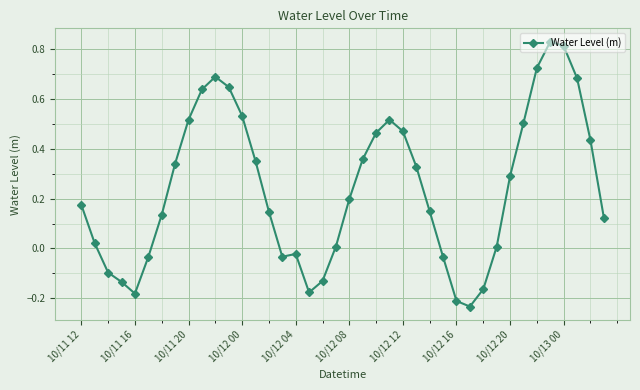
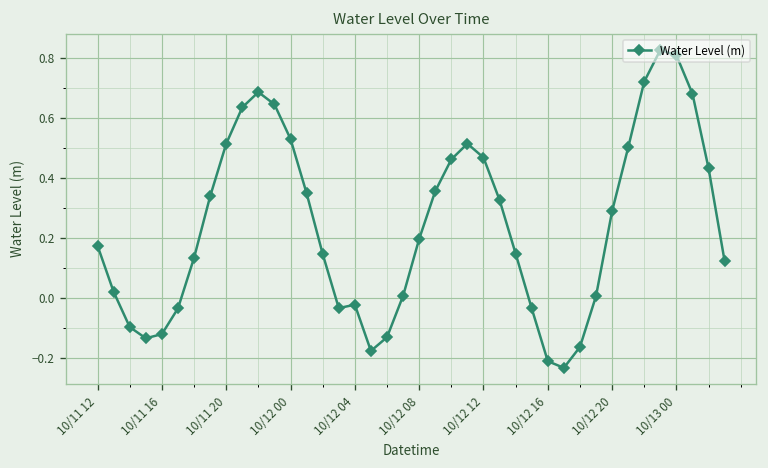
  {
    "10/11 12": 0.17,
-   "10/11 16": -0.18,
+   "10/11 16": -0.12,
    "10/11 20": 0.52,
    "10/12 00": 0.53,
    "10/12 04": -0.02,
    "10/12 08": 0.20,
    "10/12 12": 0.47,
    "10/12 16": -0.21,
    "10/12 20": 0.29
  }
